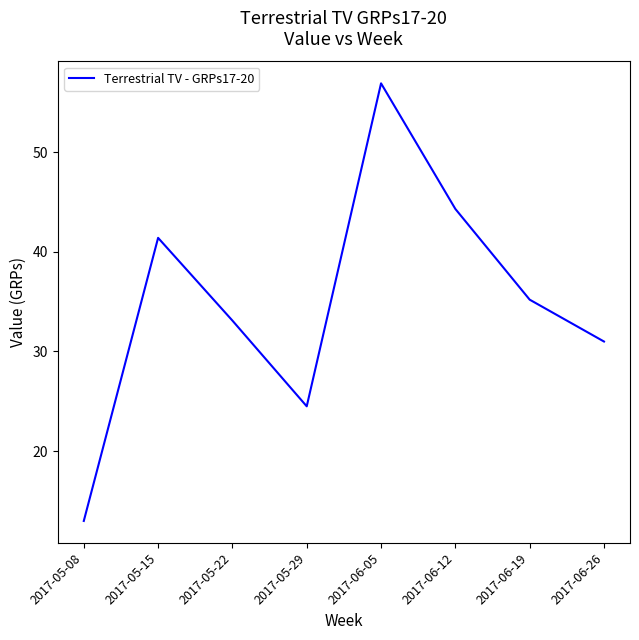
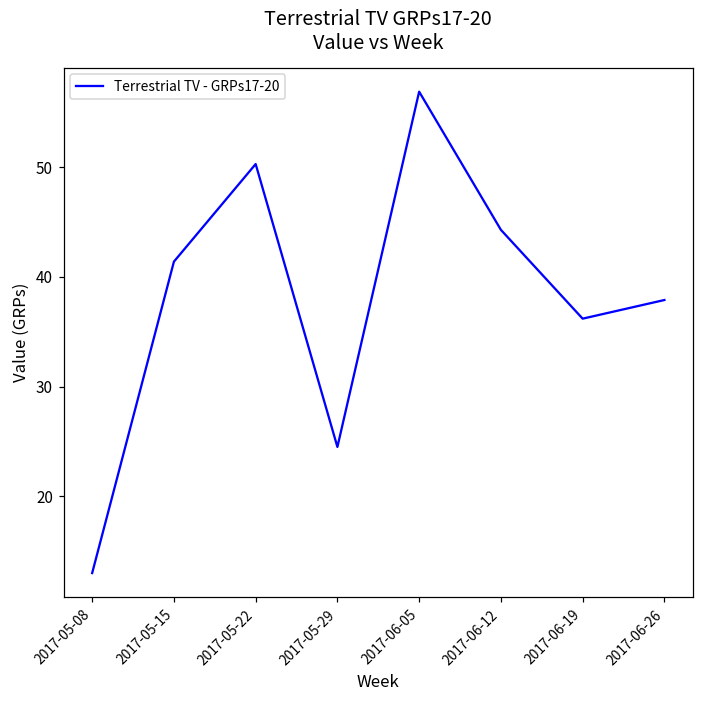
  {
    "2017-05-08": 13,
    "2017-05-15": 41,
-   "2017-05-22": 33,
+   "2017-05-22": 50,
    "2017-05-29": 25,
    "2017-06-05": 57,
    "2017-06-12": 44,
-   "2017-06-19": 35,
-   "2017-06-26": 31
+   "2017-06-19": 36,
+   "2017-06-26": 38
  }
